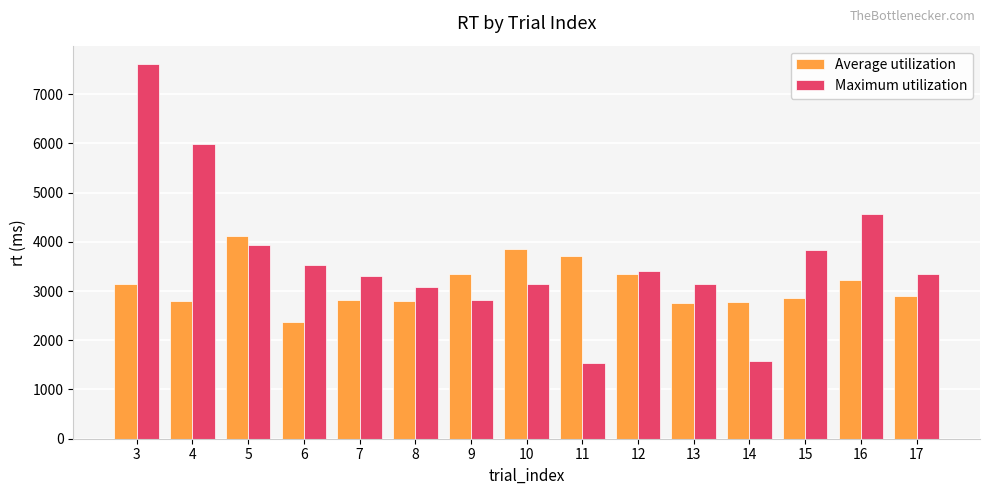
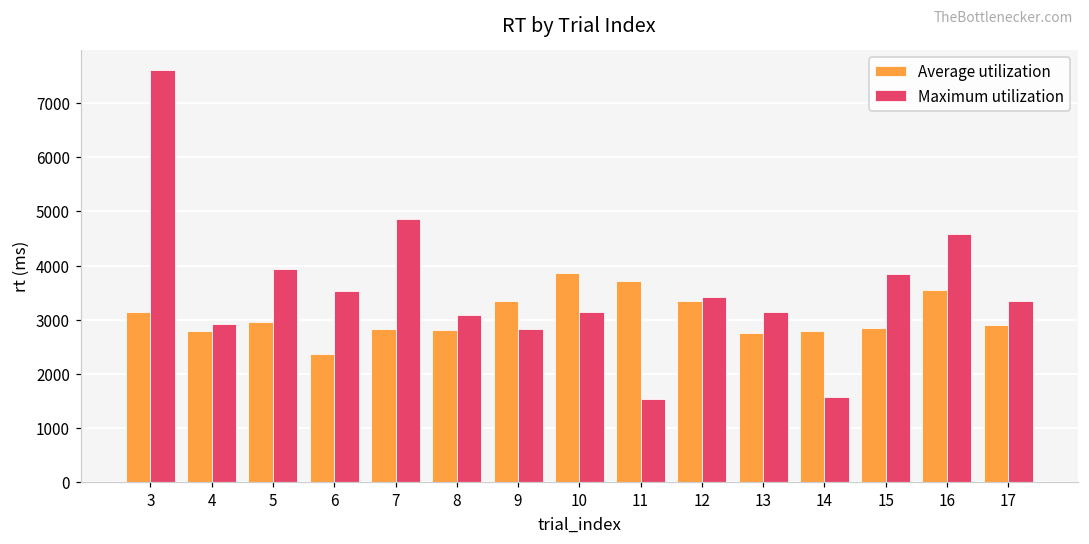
  {
    "Average utilization": {
      "3": 3100,
      "4": 2800,
-     "5": 4100,
+     "5": 3000,
      "6": 2400,
      "7": 2800,
      "8": 2800,
      "9": 3300,
      "10": 3900,
      "11": 3700,
      "12": 3300,
      "13": 2800,
      "14": 2800,
      "15": 2900,
-     "16": 3200,
+     "16": 3500,
      "17": 2900
    },
    "Maximum utilization": {
      "3": 7600,
-     "4": 6000,
+     "4": 2900,
      "5": 3900,
      "6": 3500,
-     "7": 3300,
+     "7": 4900,
      "8": 3100,
      "9": 2800,
      "10": 3100,
      "11": 1500,
      "12": 3400,
      "13": 3100,
      "14": 1600,
      "15": 3800,
      "16": 4600,
      "17": 3300
    }
  }
